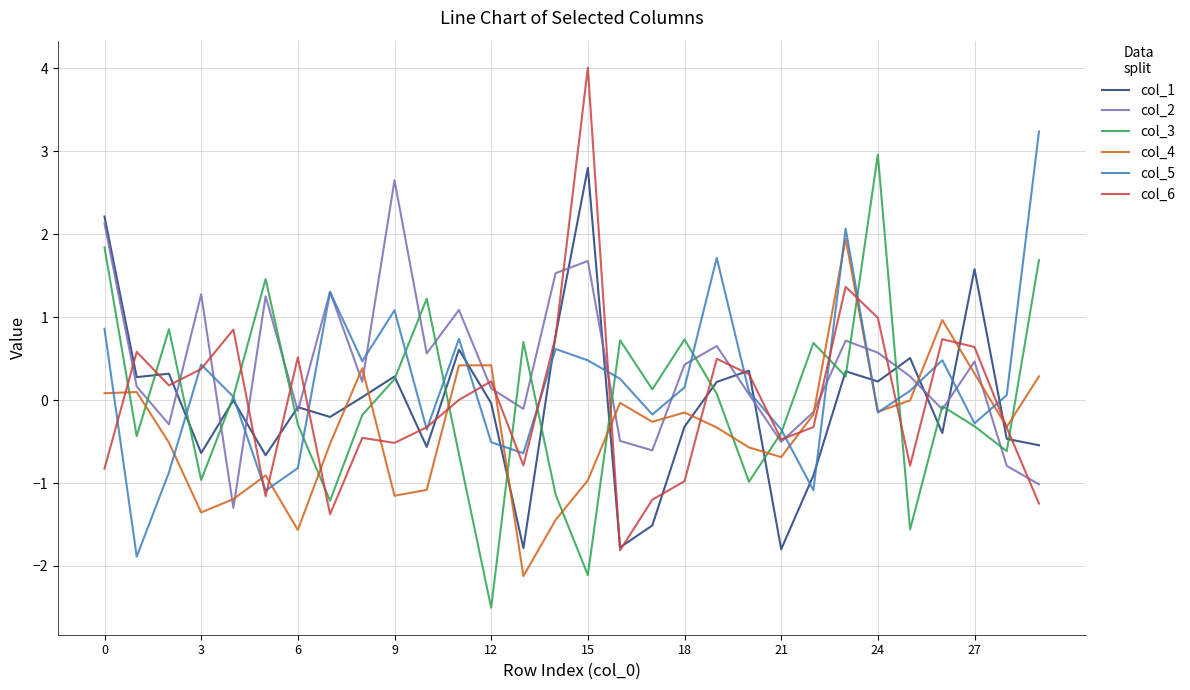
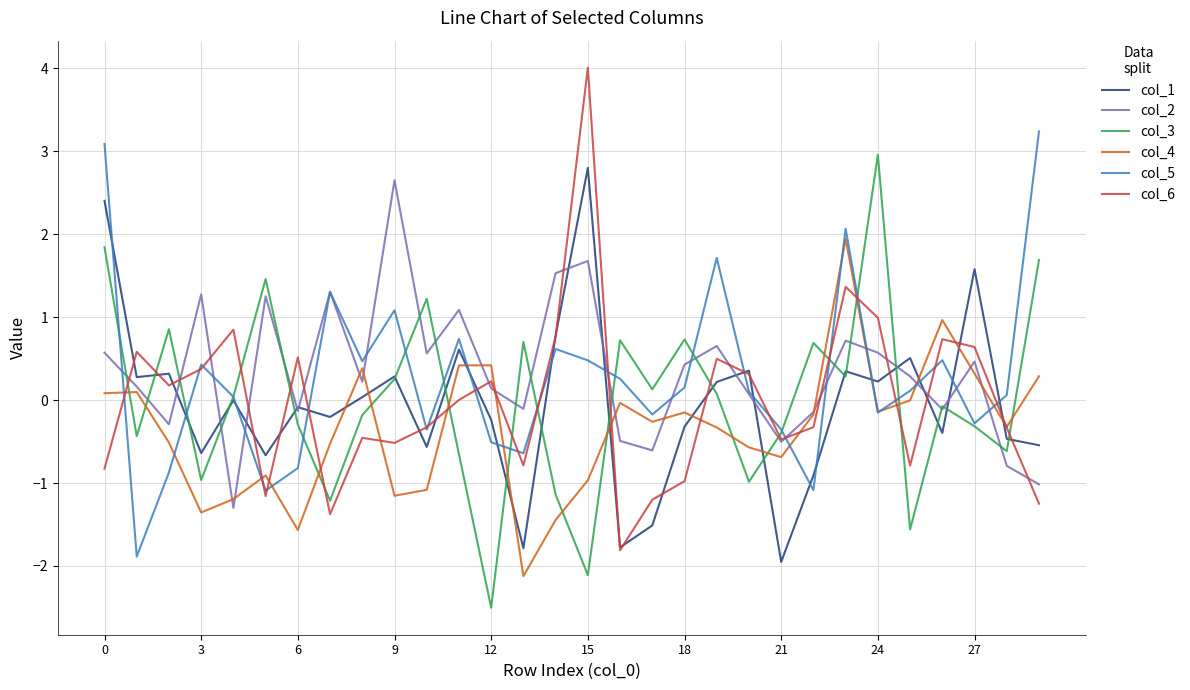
  {
    "col_1": {
-     "0": 2.2,
+     "0": 2.4,
      "3": -0.6,
      "6": -0.1,
      "9": 0.3,
-     "12": 0.0,
+     "12": -0.2,
      "15": 2.8,
      "18": -0.3,
-     "21": -1.8,
+     "21": -2.0,
      "24": 0.2,
      "27": 1.6
    },
    "col_2": {
-     "0": 2.1,
+     "0": 0.6,
      "3": 1.3,
      "6": -0.1,
      "9": 2.6,
      "12": 0.1,
      "15": 1.7,
      "18": 0.4,
      "24": 0.6,
      "27": 0.5
    },
    "col_3": {
      "0": 1.8,
      "3": -1.0,
      "6": -0.3,
      "9": 0.3,
      "12": -2.5,
      "15": -2.1,
      "18": 0.7,
      "21": -0.4,
      "24": 3.0,
      "27": -0.3
    },
    "col_5": {
-     "0": 0.9,
+     "0": 3.1,
      "3": 0.4,
      "6": -0.8,
      "9": 1.1,
      "12": -0.5,
      "15": 0.5,
      "18": 0.2,
      "21": -0.4,
      "27": -0.3
    }
  }
